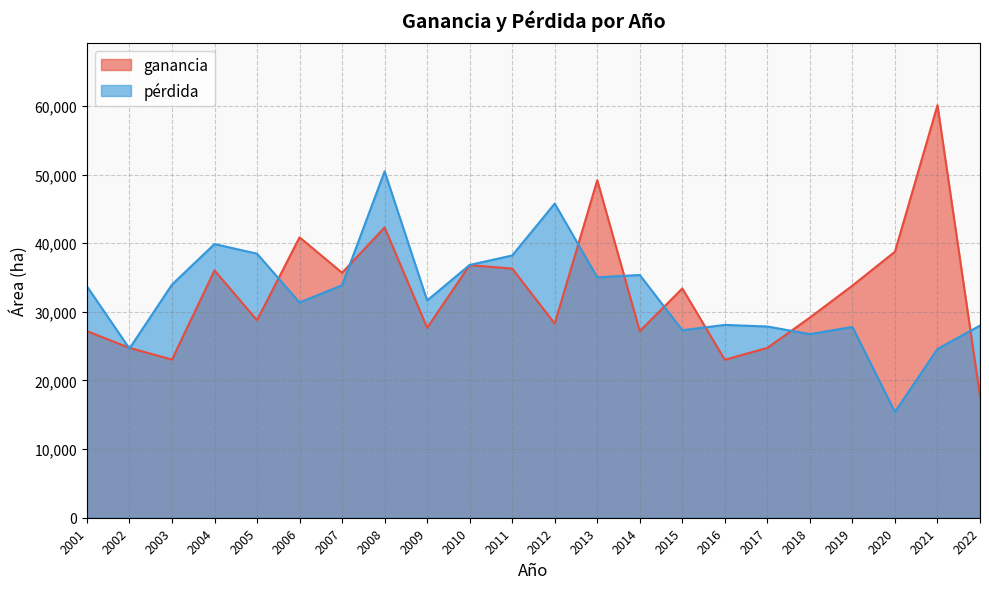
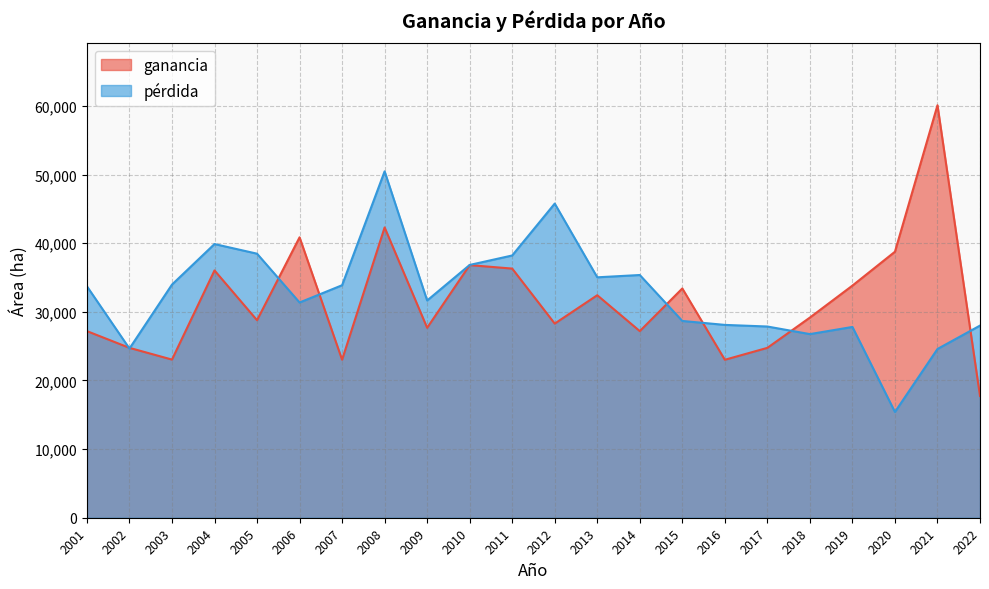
  {
    "ganancia": {
      "2001": "27,000",
      "2003": "23,000",
      "2004": "36,000",
      "2005": "29,000",
      "2006": "41,000",
-     "2007": "36,000",
+     "2007": "23,000",
      "2008": "42,000",
      "2009": "28,000",
      "2011": "36,000",
      "2012": "28,000",
-     "2013": "49,000",
+     "2013": "32,000",
      "2014": "27,000",
      "2015": "33,000",
      "2016": "23,000",
      "2017": "25,000",
      "2018": "29,000",
      "2019": "34,000",
      "2020": "39,000",
      "2021": "60,000",
      "2022": "18,000"
    },
    "pérdida": {
      "2001": "34,000",
      "2003": "34,000",
      "2004": "40,000",
      "2005": "38,000",
      "2006": "31,000",
      "2007": "34,000",
      "2008": "50,000",
      "2009": "32,000",
      "2011": "38,000",
      "2012": "46,000",
      "2013": "35,000",
      "2014": "35,000",
-     "2015": "27,000",
+     "2015": "29,000",
      "2016": "28,000",
      "2017": "28,000",
      "2018": "27,000",
      "2019": "28,000",
      "2020": "15,000",
      "2021": "25,000",
      "2022": "28,000"
    }
  }
